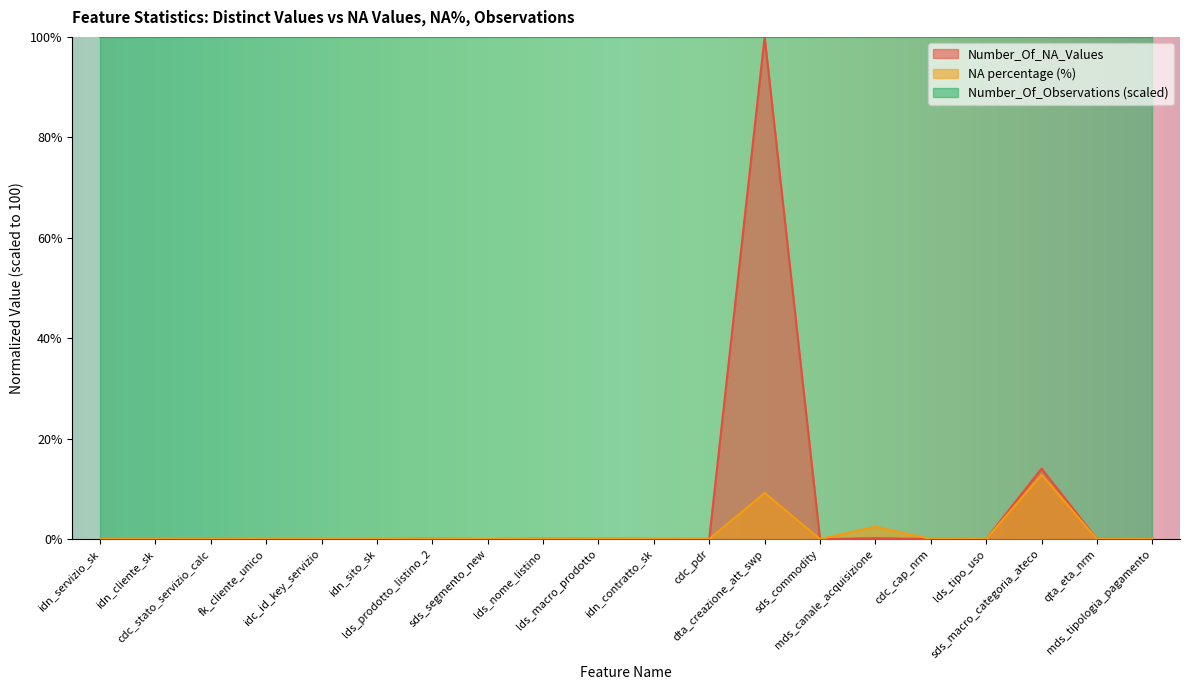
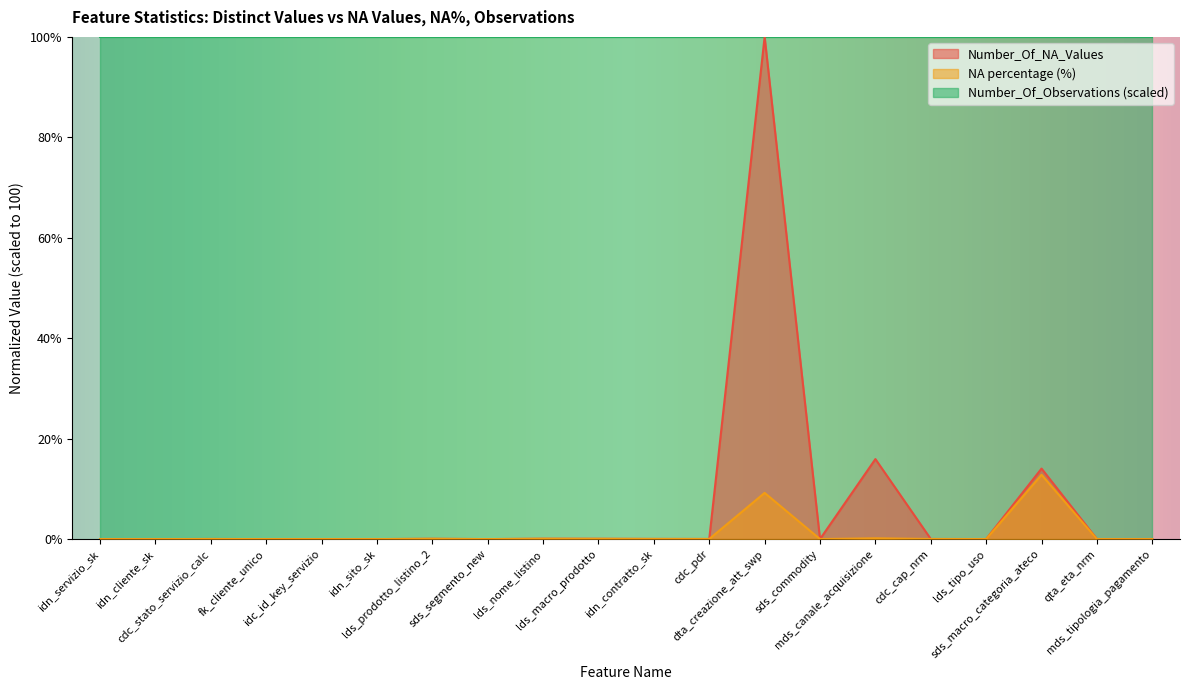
  {
    "Number_Of_NA_Values": {
-     "mds_canale_acquisizione": "0%",
+     "mds_canale_acquisizione": "16%",
      "sds_macro_categoria_ateco": "14%"
    },
    "NA percentage (%)": {
      "dta_creazione_att_swp": "9%",
-     "mds_canale_acquisizione": "2%",
+     "mds_canale_acquisizione": "0%",
      "sds_macro_categoria_ateco": "13%"
    },
    "Number_Of_Observations (scaled)": {
      "idn_servizio_sk": "100%",
      "idn_cliente_sk": "100%",
      "cdc_stato_servizio_calc": "100%",
      "fk_cliente_unico": "100%",
      "idc_id_key_servizio": "100%",
      "idn_sito_sk": "100%",
      "lds_prodotto_listino_2": "100%",
      "sds_segmento_new": "100%",
      "lds_nome_listino": "100%",
      "lds_macro_prodotto": "100%",
      "idn_contratto_sk": "100%",
      "cdc_pdr": "100%",
      "sds_commodity": "100%",
      "mds_canale_acquisizione": "100%",
      "cdc_cap_nrm": "100%",
      "lds_tipo_uso": "100%",
      "sds_macro_categoria_ateco": "100%",
      "qta_eta_nrm": "100%",
      "mds_tipologia_pagamento": "100%"
    }
  }
